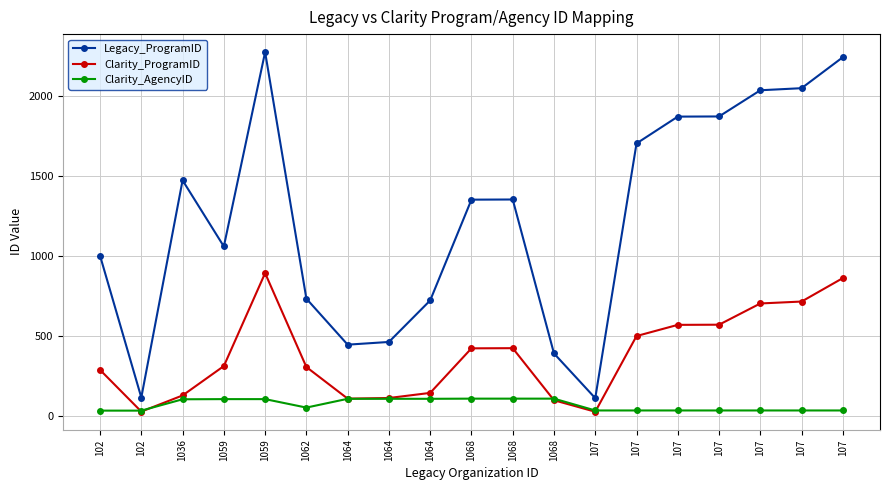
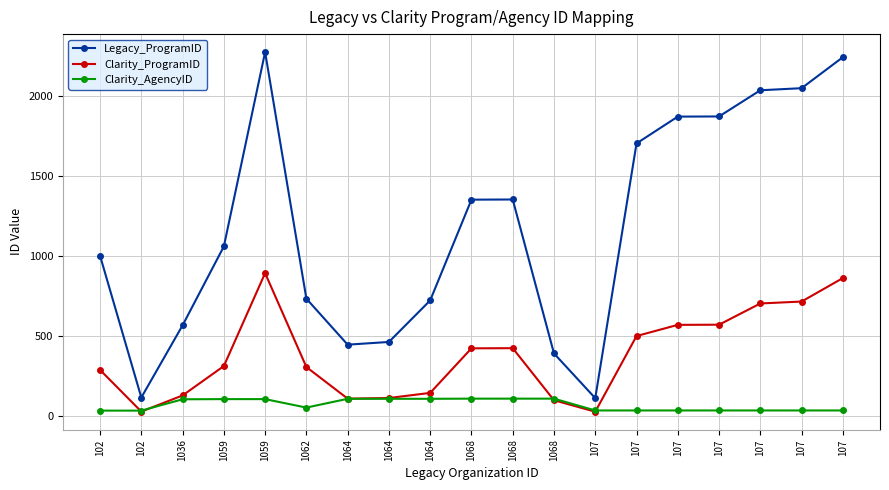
  {
    "Legacy_ProgramID": {
-     "1036": 1470,
+     "1036": 570,
      "1062": 730
    },
    "Clarity_ProgramID": {
      "1036": 130,
      "1062": 310
    },
    "Clarity_AgencyID": {
      "1036": 100,
      "1062": 50
    }
  }
